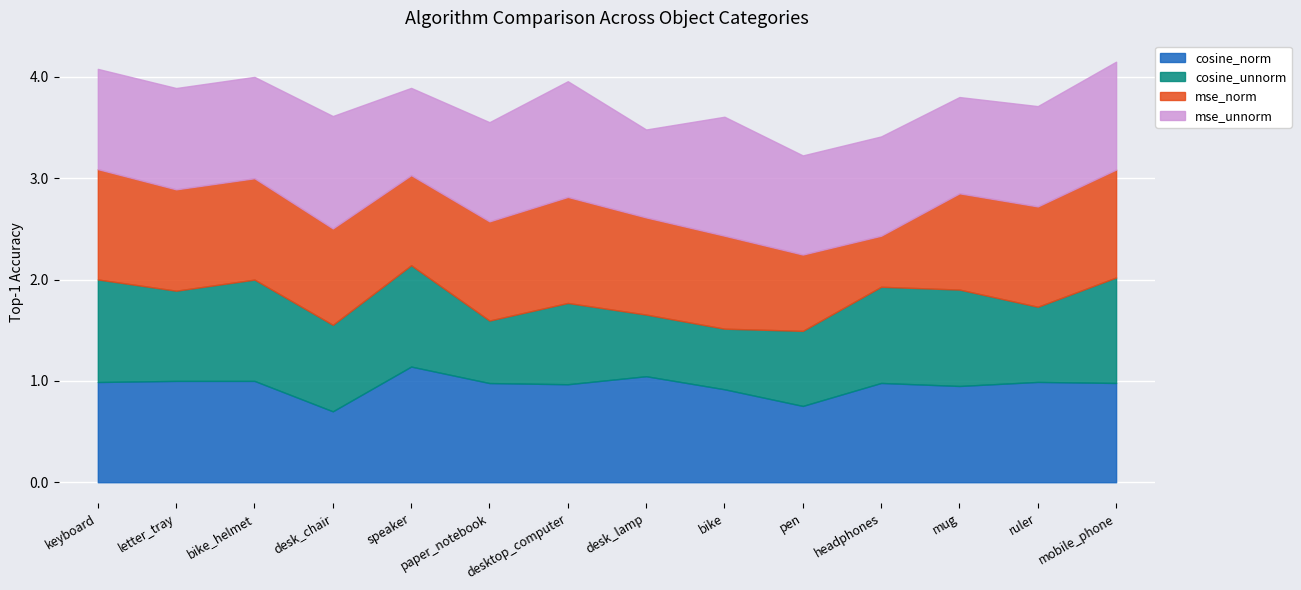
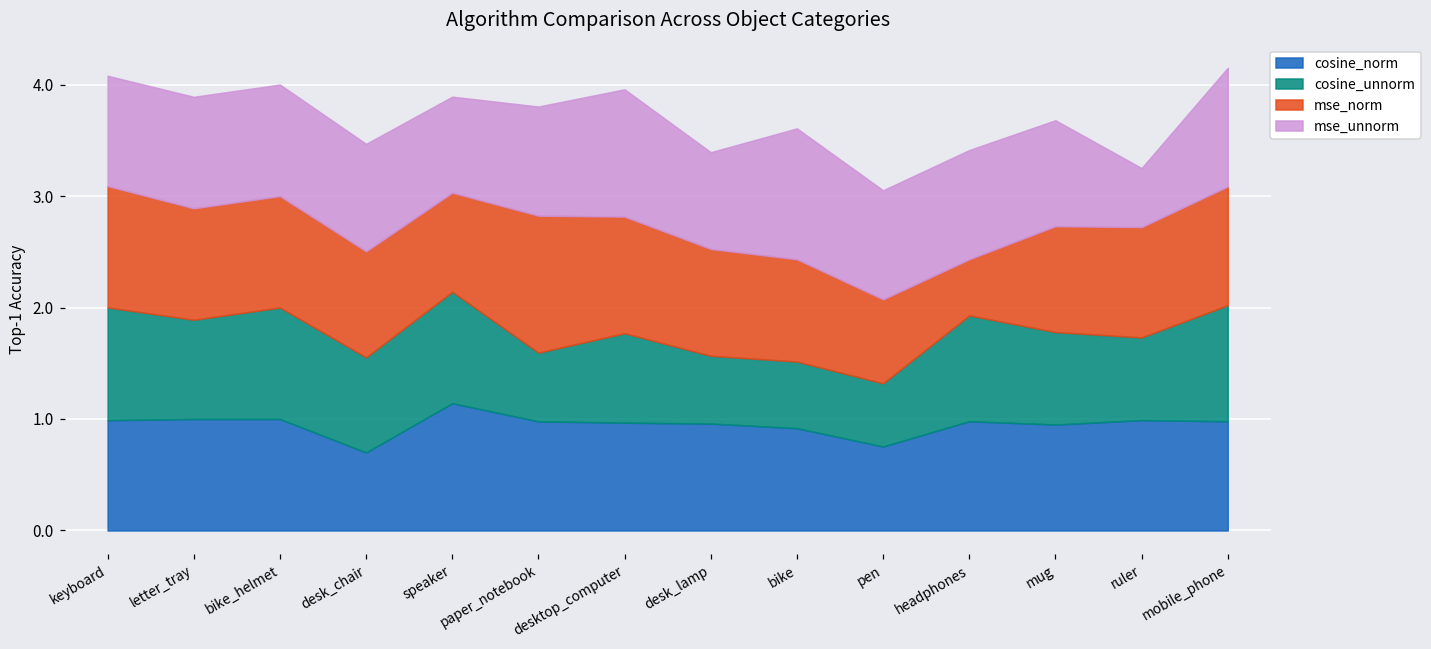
  {
    "cosine_norm": {
      "keyboard": 0.99,
      "letter_tray": 1.00,
      "bike_helmet": 1.00,
      "desk_chair": 0.70,
      "speaker": 1.14,
      "paper_notebook": 0.98,
      "desktop_computer": 0.97,
-     "desk_lamp": 1.05,
+     "desk_lamp": 0.96,
      "bike": 0.92,
      "pen": 0.75,
      "headphones": 0.98,
      "mug": 0.95,
      "ruler": 0.99,
      "mobile_phone": 0.98
    },
    "cosine_unnorm": {
      "keyboard": 1.01,
      "letter_tray": 0.89,
      "bike_helmet": 1.00,
      "desk_chair": 0.85,
      "speaker": 1.00,
      "paper_notebook": 0.62,
      "desktop_computer": 0.80,
      "desk_lamp": 0.61,
      "bike": 0.60,
-     "pen": 0.74,
+     "pen": 0.57,
      "headphones": 0.95,
-     "mug": 0.95,
+     "mug": 0.83,
      "ruler": 0.74,
      "mobile_phone": 1.04
    },
    "mse_norm": {
      "keyboard": 1.09,
      "letter_tray": 1.00,
      "bike_helmet": 1.00,
      "desk_chair": 0.95,
      "speaker": 0.89,
-     "paper_notebook": 0.98,
+     "paper_notebook": 1.23,
      "desktop_computer": 1.05,
      "desk_lamp": 0.96,
      "bike": 0.92,
      "pen": 0.75,
      "headphones": 0.50,
      "mug": 0.95,
      "ruler": 0.99,
      "mobile_phone": 1.07
    },
    "mse_unnorm": {
      "keyboard": 0.99,
      "letter_tray": 1.00,
      "bike_helmet": 1.00,
-     "desk_chair": 1.11,
+     "desk_chair": 0.96,
      "speaker": 0.86,
      "paper_notebook": 0.98,
      "desktop_computer": 1.14,
      "desk_lamp": 0.87,
      "bike": 1.17,
      "pen": 0.98,
      "headphones": 0.98,
      "mug": 0.95,
-     "ruler": 0.99,
+     "ruler": 0.53,
      "mobile_phone": 1.06
    }
  }
